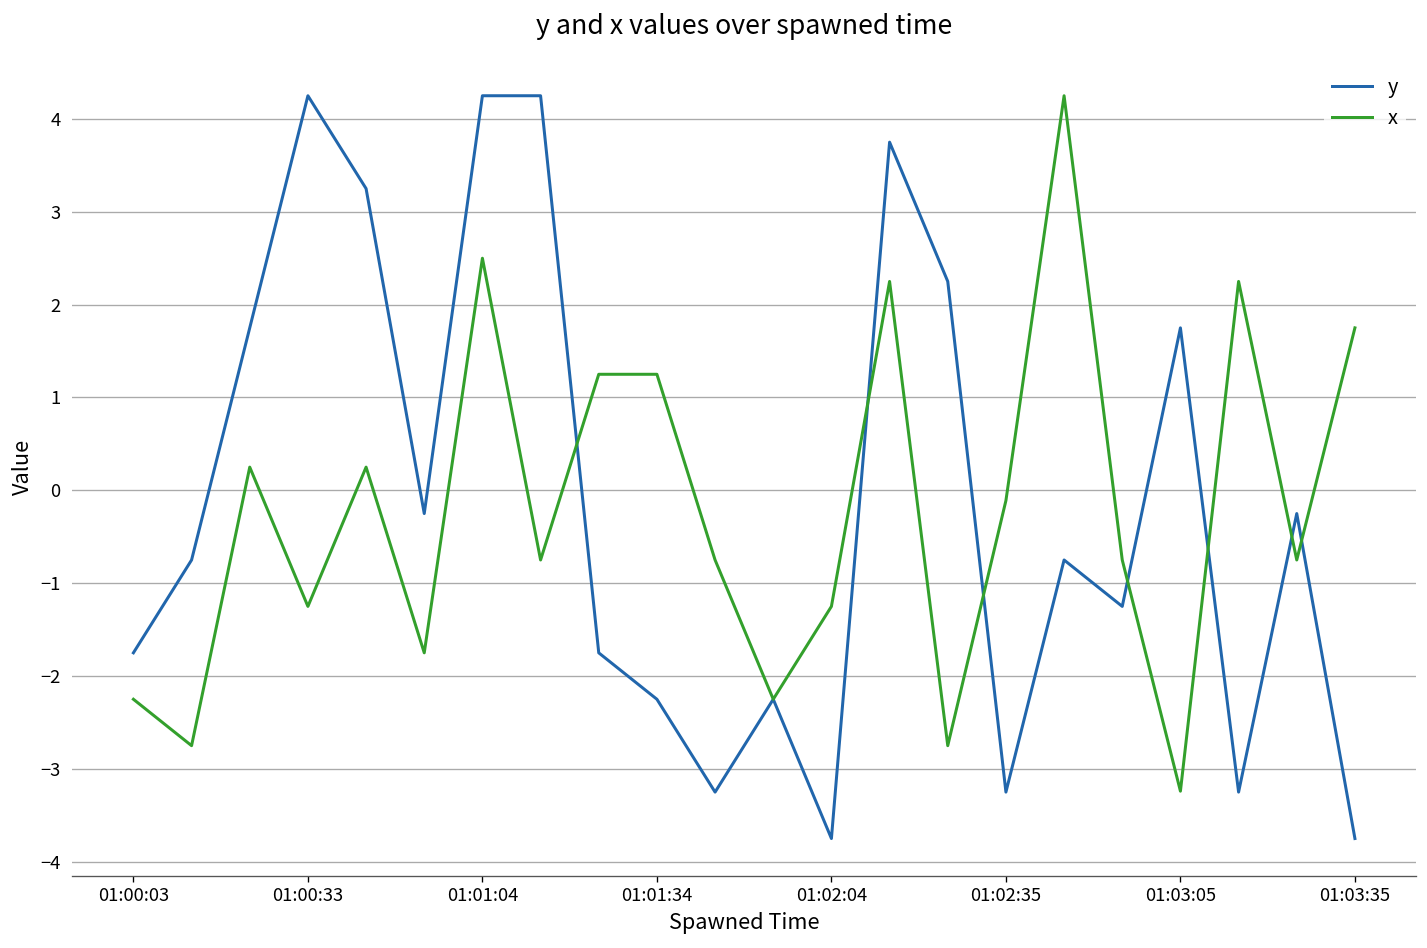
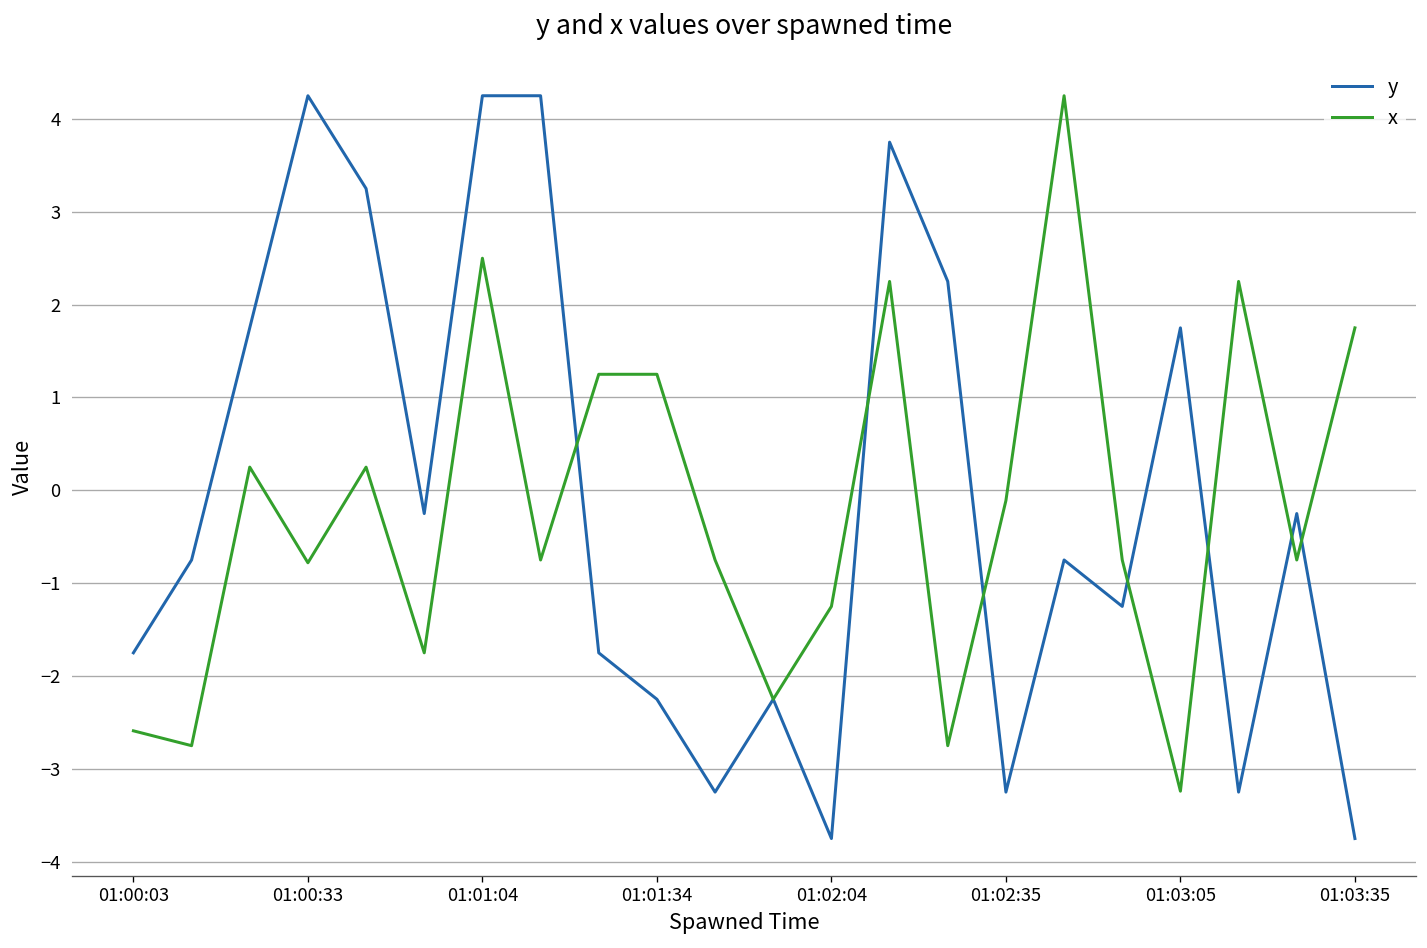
  {
    "y": {
      "01:00:03": -1.8,
      "01:00:33": 4.3,
      "01:01:04": 4.3,
      "01:01:34": -2.3,
      "01:02:04": -3.8,
      "01:02:35": -3.3,
      "01:03:05": 1.8,
      "01:03:35": -3.8
    },
    "x": {
-     "01:00:03": -2.3,
-     "01:00:33": -1.3,
+     "01:00:03": -2.6,
+     "01:00:33": -0.8,
      "01:01:04": 2.5,
      "01:01:34": 1.3,
      "01:02:04": -1.3,
      "01:02:35": -0.1,
      "01:03:05": -3.2,
      "01:03:35": 1.8
    }
  }
